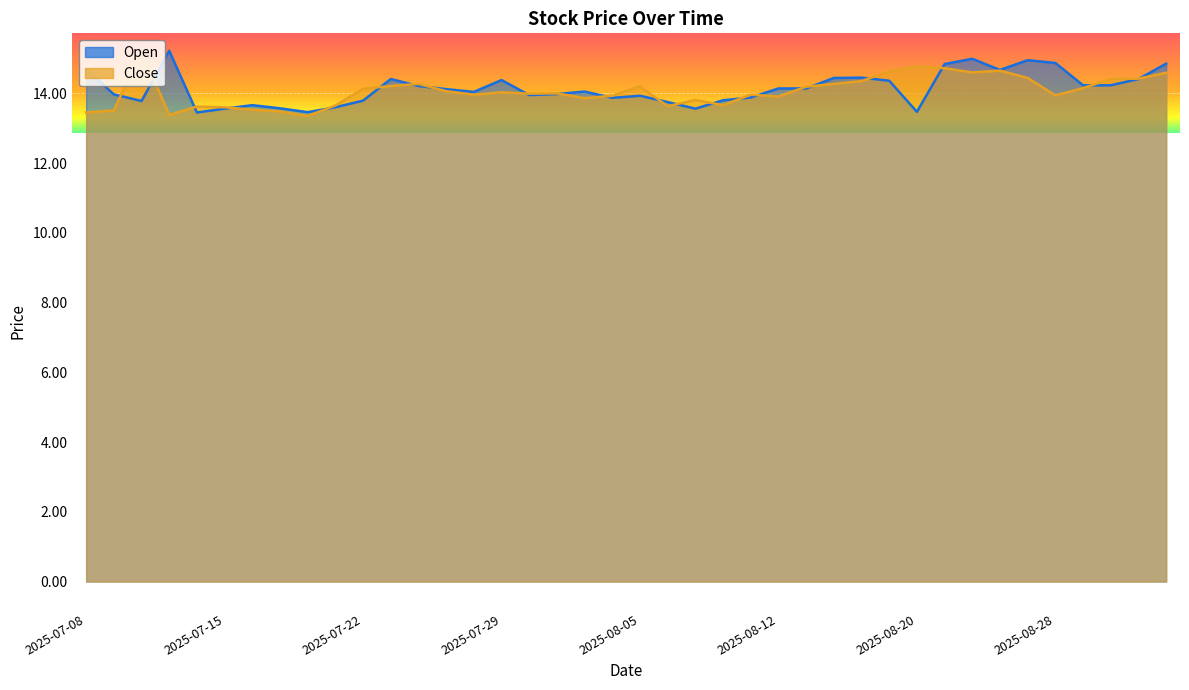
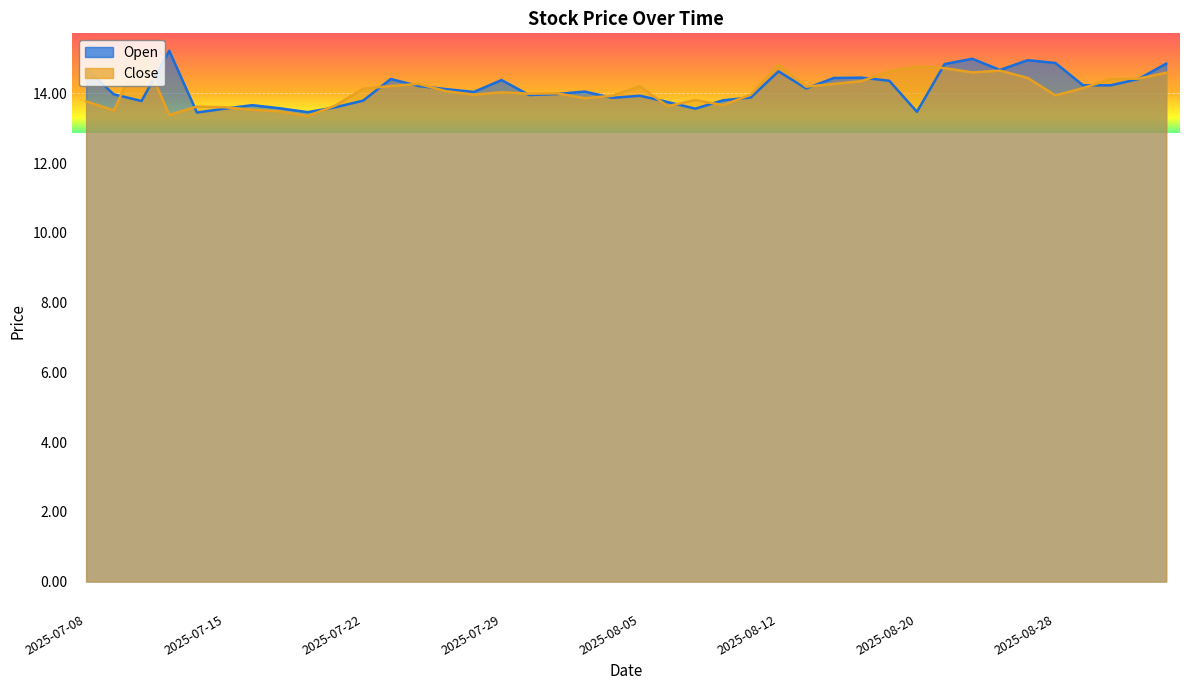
  {
    "Open": {
      "2025-07-22": 13.8,
      "2025-07-29": 14.4,
      "2025-08-05": 13.9,
-     "2025-08-12": 14.1,
+     "2025-08-12": 14.6,
      "2025-08-20": 13.5,
      "2025-08-28": 14.9
    },
    "Close": {
-     "2025-07-08": 13.5,
+     "2025-07-08": 13.8,
      "2025-07-22": 14.1,
      "2025-07-29": 14.0,
      "2025-08-05": 14.2,
-     "2025-08-12": 13.9,
+     "2025-08-12": 14.8,
      "2025-08-20": 14.8,
      "2025-08-28": 13.9
    }
  }
